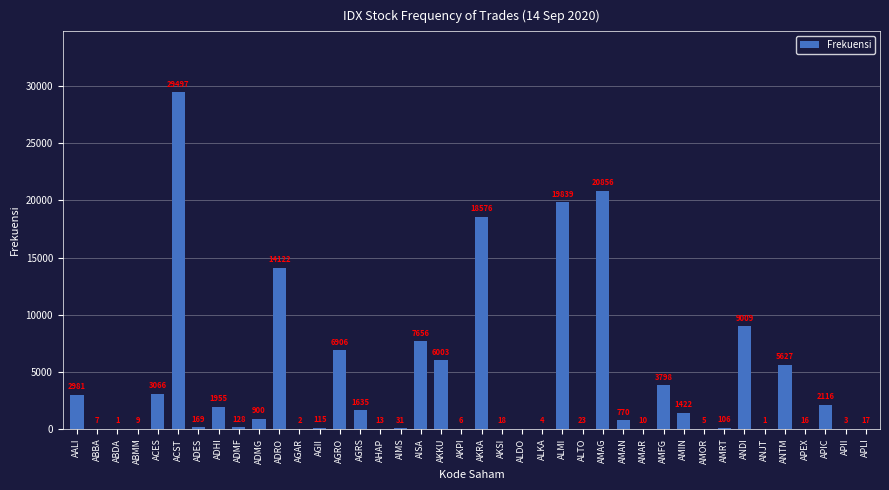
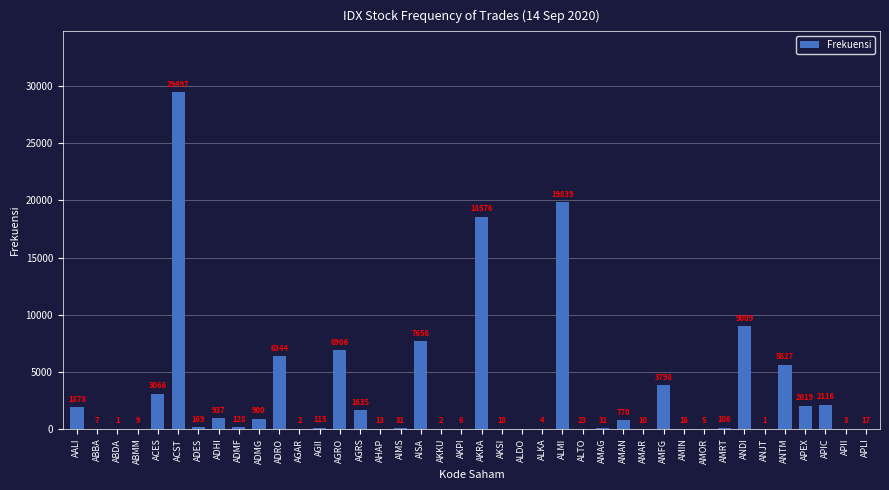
  {
-   "AALI": 2981,
+   "AALI": 1878,
    "ABBA": 7,
    "ABDA": 1,
    "ABMM": 9,
    "ACES": 3066,
    "ACST": 29497,
    "ADES": 169,
-   "ADHI": 1955,
+   "ADHI": 937,
    "ADMF": 128,
    "ADMG": 900,
-   "ADRO": 14122,
+   "ADRO": 6344,
    "AGAR": 2,
    "AGII": 115,
    "AGRO": 6906,
    "AGRS": 1635,
    "AHAP": 13,
    "AIMS": 31,
    "AISA": 7656,
-   "AKKU": 6003,
+   "AKKU": 2,
    "AKPI": 6,
    "AKRA": 18576,
    "AKSI": 18,
    "ALKA": 4,
    "ALMI": 19839,
    "ALTO": 23,
-   "AMAG": 20856,
+   "AMAG": 31,
    "AMAN": 770,
    "AMAR": 10,
    "AMFG": 3798,
-   "AMIN": 1422,
+   "AMIN": 16,
    "AMOR": 5,
    "AMRT": 106,
    "ANDI": 9009,
    "ANJT": 1,
    "ANTM": 5627,
-   "APEX": 16,
+   "APEX": 2019,
    "APIC": 2116,
    "APII": 3,
    "APLI": 17
  }
